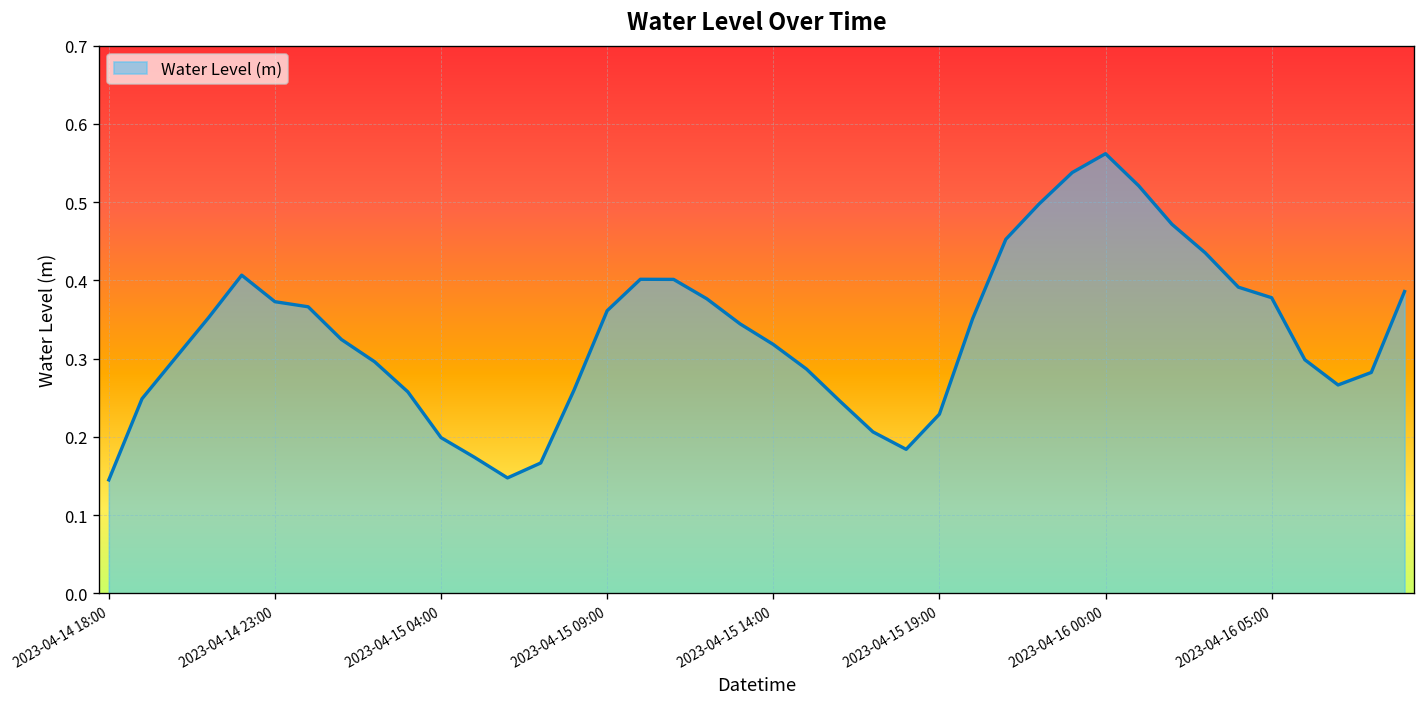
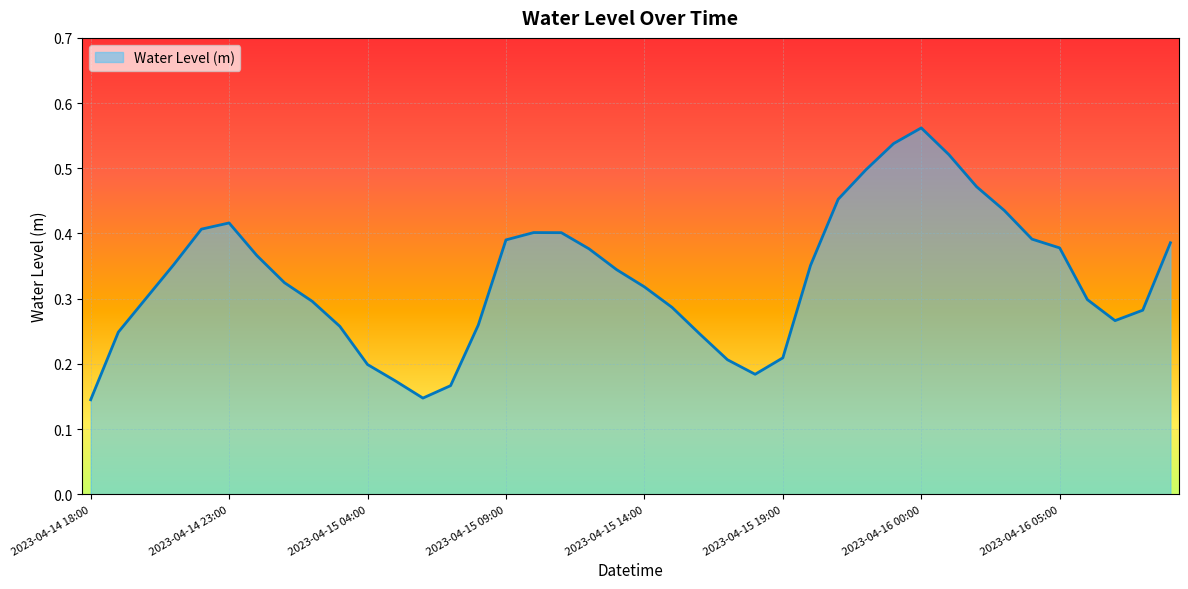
  {
    "2023-04-14 18:00": 0.15,
-   "2023-04-14 23:00": 0.37,
+   "2023-04-14 23:00": 0.42,
    "2023-04-15 04:00": 0.20,
-   "2023-04-15 09:00": 0.36,
+   "2023-04-15 09:00": 0.39,
    "2023-04-15 14:00": 0.32,
-   "2023-04-15 19:00": 0.23,
+   "2023-04-15 19:00": 0.21,
    "2023-04-16 00:00": 0.56,
    "2023-04-16 05:00": 0.38
  }
